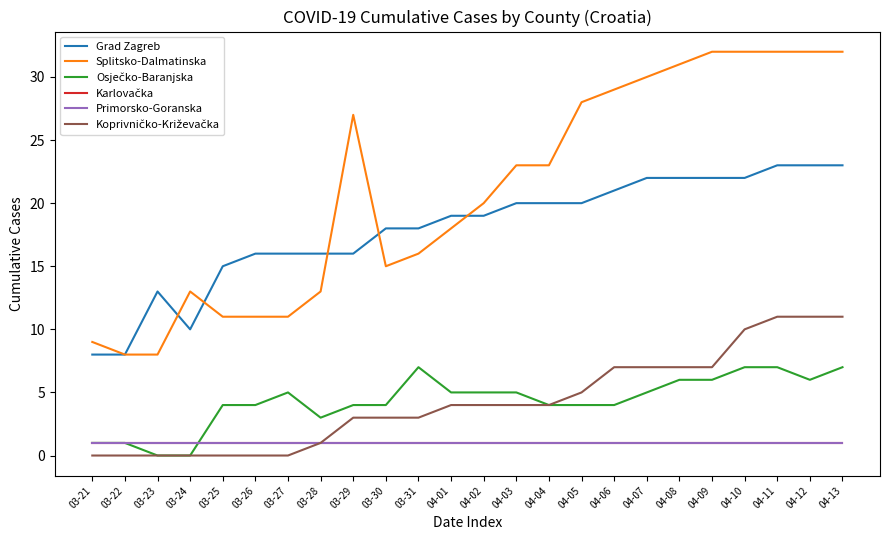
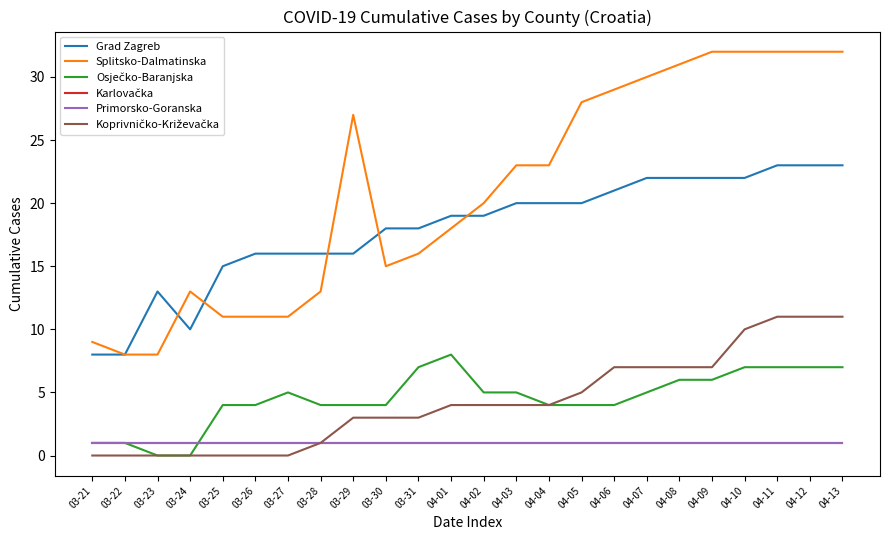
  {
    "Grad Zagreb": {
      "03-21": 8,
      "03-23": 13,
      "03-24": 10,
      "03-25": 15,
      "03-26": 16,
      "03-27": 16,
      "03-28": 16,
      "03-29": 16,
      "03-30": 18,
      "03-31": 18,
      "04-01": 19,
      "04-02": 19,
      "04-03": 20,
      "04-04": 20,
      "04-05": 20,
      "04-06": 21,
      "04-07": 22,
      "04-08": 22,
      "04-09": 22,
      "04-10": 22,
      "04-11": 23,
      "04-12": 23,
      "04-13": 23
    },
    "Splitsko-Dalmatinska": {
      "03-21": 9,
      "03-23": 8,
      "03-24": 13,
      "03-25": 11,
      "03-26": 11,
      "03-27": 11,
      "03-28": 13,
      "03-29": 27,
      "03-30": 15,
      "03-31": 16,
      "04-01": 18,
      "04-02": 20,
      "04-03": 23,
      "04-04": 23,
      "04-05": 28,
      "04-06": 29,
      "04-07": 30,
      "04-08": 31,
      "04-09": 32,
      "04-10": 32,
      "04-11": 32,
      "04-12": 32,
      "04-13": 32
    },
    "Osječko-Baranjska": {
      "03-25": 4,
      "03-26": 4,
      "03-27": 5,
-     "03-28": 3,
+     "03-28": 4,
      "03-29": 4,
      "03-30": 4,
      "03-31": 7,
-     "04-01": 5,
+     "04-01": 8,
      "04-02": 5,
      "04-03": 5,
      "04-05": 4,
      "04-06": 4,
      "04-07": 5,
      "04-08": 6,
      "04-09": 6,
      "04-10": 7,
      "04-11": 7,
-     "04-12": 6,
+     "04-12": 7,
      "04-13": 7
    },
    "Primorsko-Goranska": {
      "03-23": 1,
      "03-24": 1,
      "03-25": 1,
      "03-26": 1,
      "03-27": 1,
      "03-29": 1,
      "03-30": 1,
      "03-31": 1,
      "04-01": 1,
      "04-02": 1,
      "04-03": 1,
      "04-04": 1,
      "04-05": 1,
      "04-06": 1,
      "04-07": 1,
      "04-08": 1,
      "04-09": 1,
      "04-10": 1,
      "04-11": 1,
      "04-12": 1,
      "04-13": 1
    },
    "Koprivničko-Križevačka": {
      "03-21": 0,
      "03-22": 0,
      "03-25": 0,
      "03-26": 0,
      "03-27": 0,
      "03-29": 3,
      "03-30": 3,
      "03-31": 3,
      "04-01": 4,
      "04-02": 4,
      "04-03": 4,
      "04-05": 5,
      "04-06": 7,
      "04-07": 7,
      "04-08": 7,
      "04-09": 7,
      "04-10": 10,
      "04-11": 11,
      "04-12": 11,
      "04-13": 11
    }
  }
